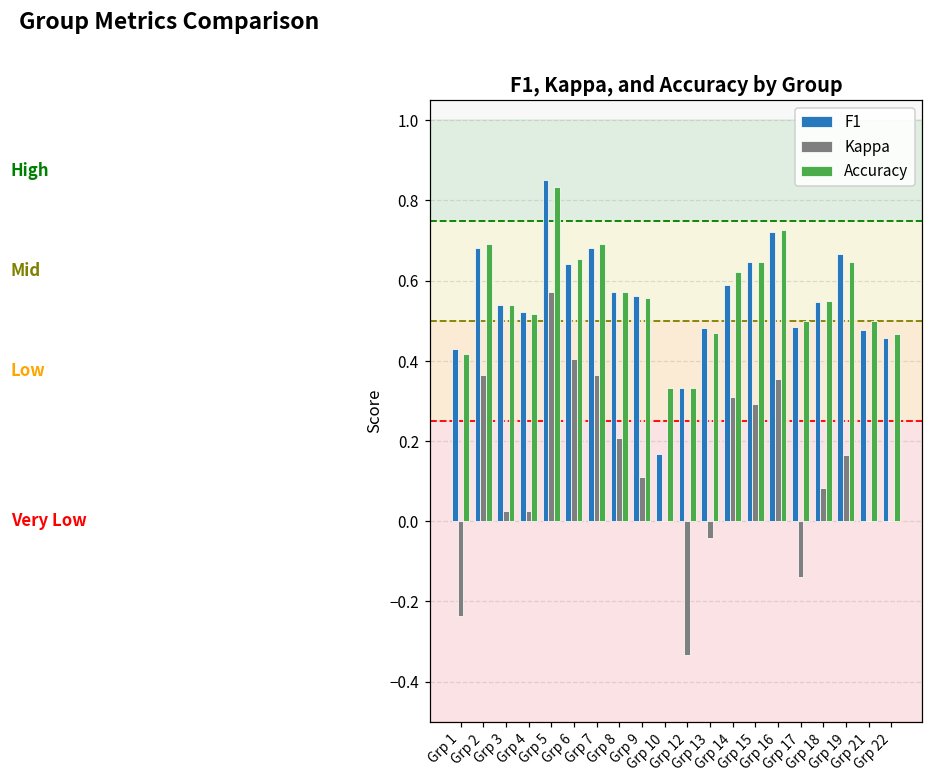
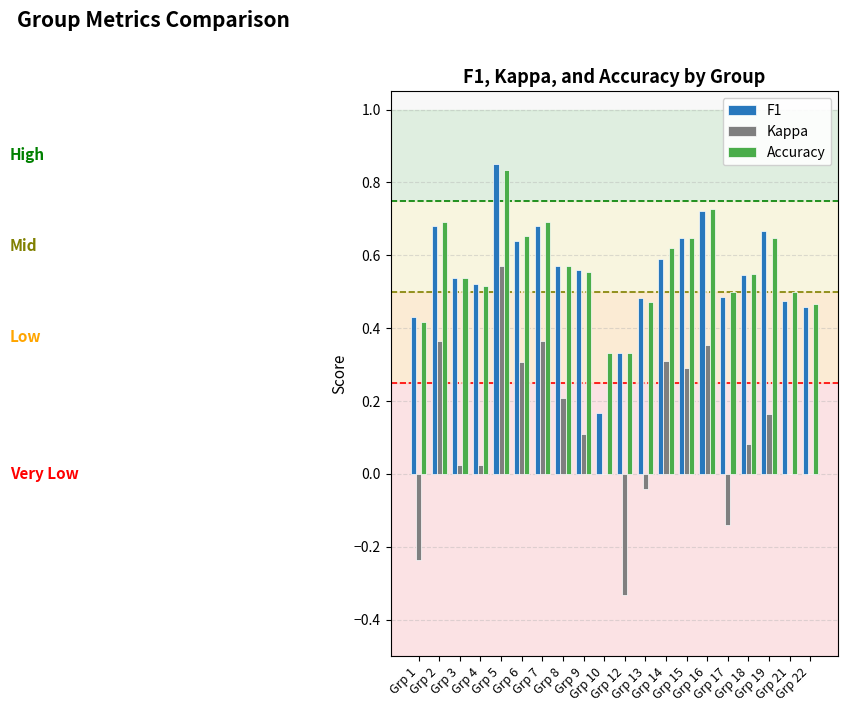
  {
    "F1": {
      "Grp 1": 0.43,
      "Grp 2": 0.68,
      "Grp 3": 0.54,
      "Grp 4": 0.52,
      "Grp 5": 0.85,
      "Grp 6": 0.64,
      "Grp 7": 0.68,
      "Grp 8": 0.57,
      "Grp 9": 0.56,
      "Grp 10": 0.17,
      "Grp 12": 0.33,
      "Grp 13": 0.48,
      "Grp 14": 0.59,
      "Grp 15": 0.65,
      "Grp 16": 0.72,
      "Grp 17": 0.49,
      "Grp 18": 0.55,
      "Grp 19": 0.67,
      "Grp 21": 0.48,
      "Grp 22": 0.46
    },
    "Kappa": {
      "Grp 1": -0.24,
      "Grp 2": 0.37,
      "Grp 3": 0.03,
      "Grp 4": 0.03,
      "Grp 5": 0.57,
-     "Grp 6": 0.40,
+     "Grp 6": 0.31,
      "Grp 7": 0.37,
      "Grp 8": 0.21,
      "Grp 9": 0.11,
      "Grp 10": 0.00,
      "Grp 12": -0.33,
      "Grp 13": -0.04,
      "Grp 14": 0.31,
      "Grp 15": 0.29,
      "Grp 16": 0.35,
      "Grp 17": -0.14,
      "Grp 18": 0.08,
      "Grp 19": 0.16,
      "Grp 21": 0.00,
      "Grp 22": 0.00
    },
    "Accuracy": {
      "Grp 1": 0.42,
      "Grp 2": 0.69,
      "Grp 3": 0.54,
      "Grp 4": 0.52,
      "Grp 5": 0.83,
      "Grp 6": 0.65,
      "Grp 7": 0.69,
      "Grp 8": 0.57,
      "Grp 9": 0.56,
      "Grp 10": 0.33,
      "Grp 12": 0.33,
      "Grp 13": 0.47,
      "Grp 14": 0.62,
      "Grp 15": 0.65,
      "Grp 16": 0.73,
      "Grp 17": 0.50,
      "Grp 18": 0.55,
      "Grp 19": 0.65,
      "Grp 21": 0.50,
      "Grp 22": 0.47
    }
  }
